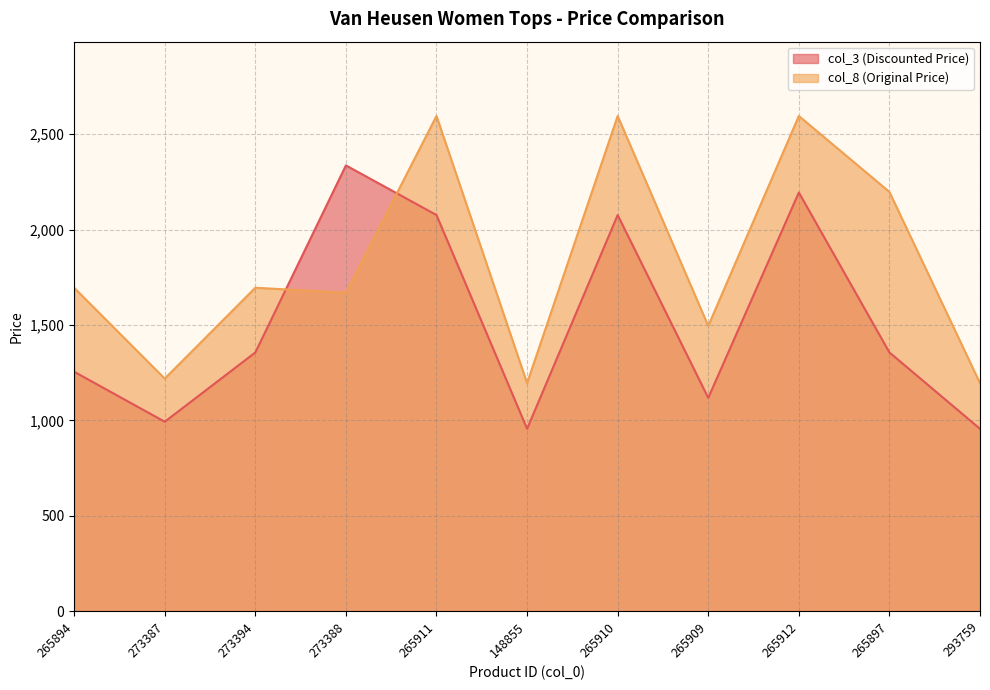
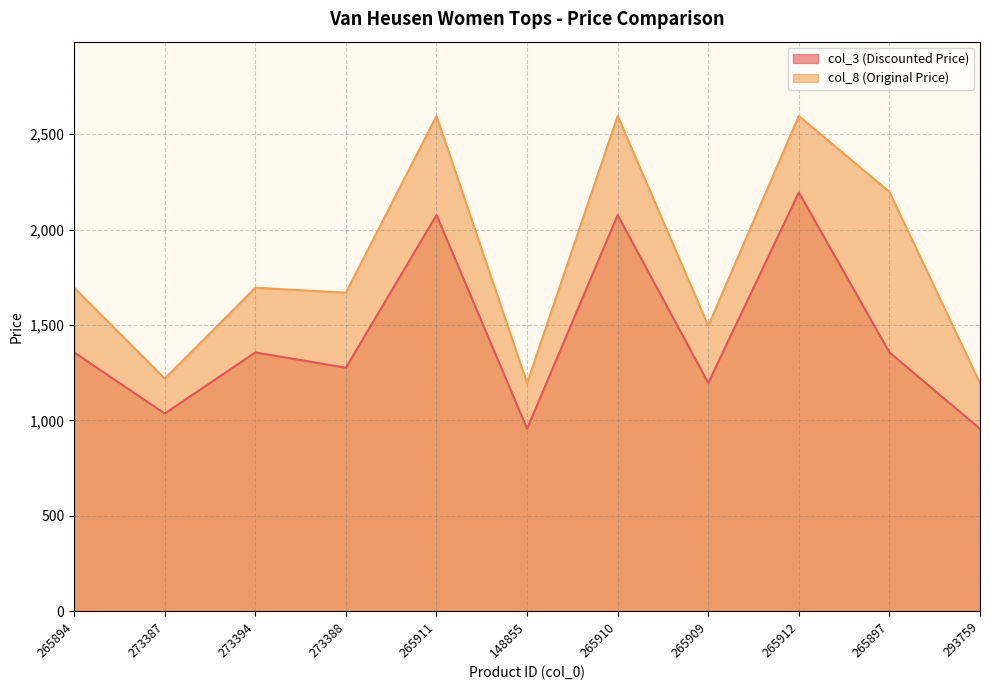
  {
    "col_3 (Discounted Price)": {
-     "265894": "1,260",
-     "273387": "990",
+     "265894": "1,360",
+     "273387": "1,040",
      "273394": "1,360",
-     "273388": "2,340",
+     "273388": "1,280",
      "265911": "2,080",
      "148855": "960",
      "265910": "2,080",
-     "265909": "1,120",
+     "265909": "1,200",
      "265912": "2,190",
      "265897": "1,360",
      "293759": "960"
    },
    "col_8 (Original Price)": {
      "265894": "1,700",
      "273387": "1,220",
      "273394": "1,700",
      "273388": "1,670",
      "265911": "2,600",
      "148855": "1,200",
      "265910": "2,600",
      "265909": "1,500",
      "265912": "2,600",
      "265897": "2,200",
      "293759": "1,200"
    }
  }
